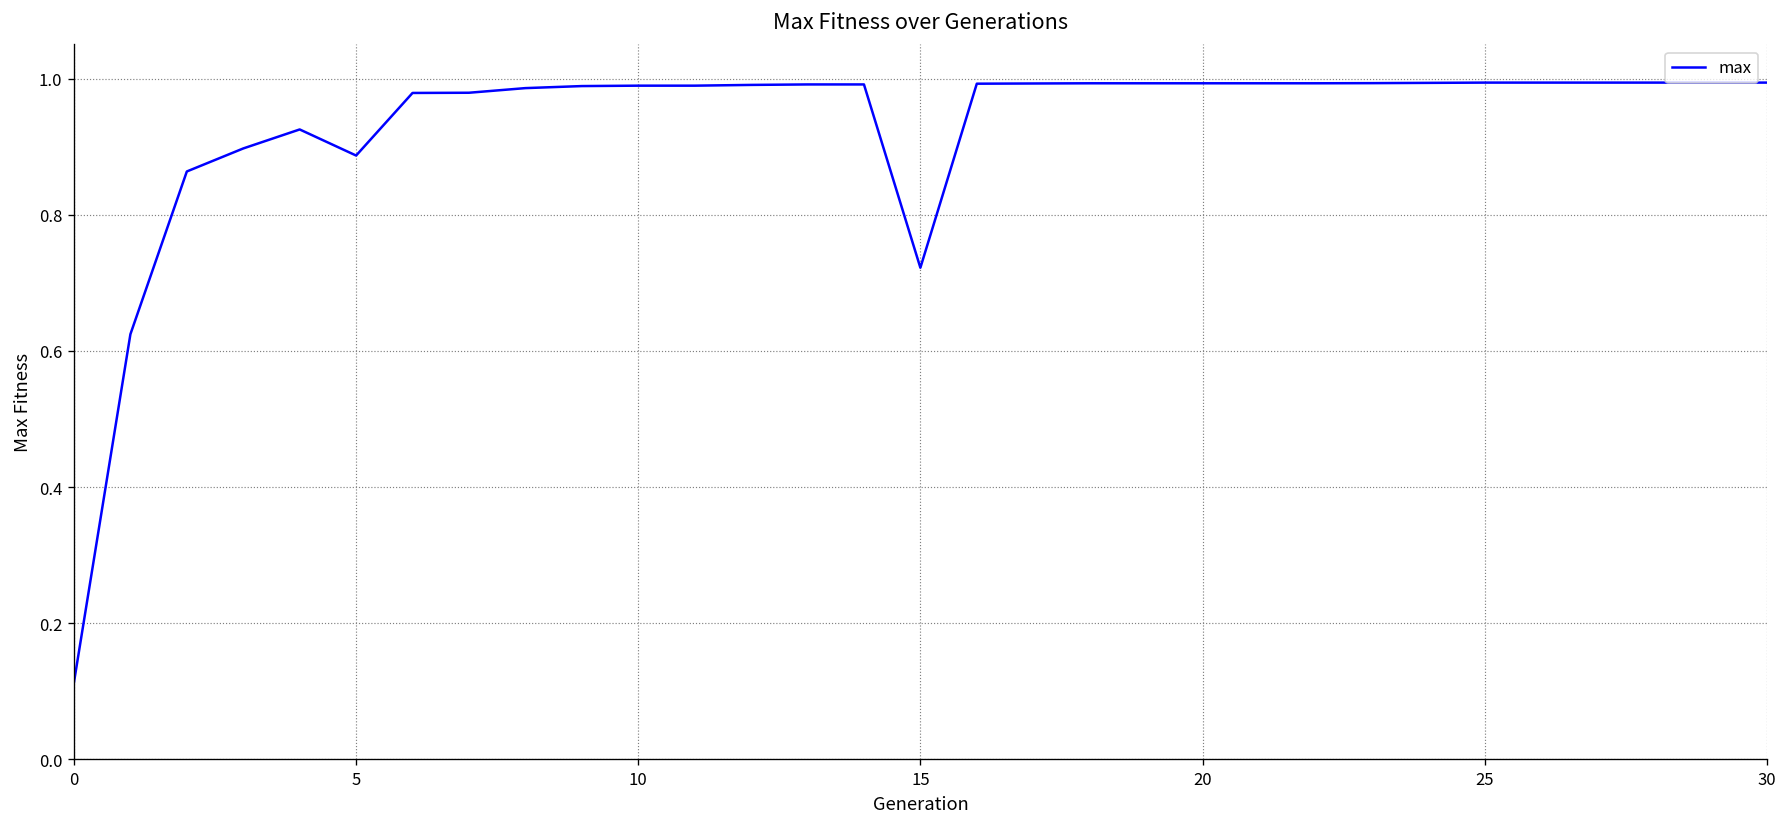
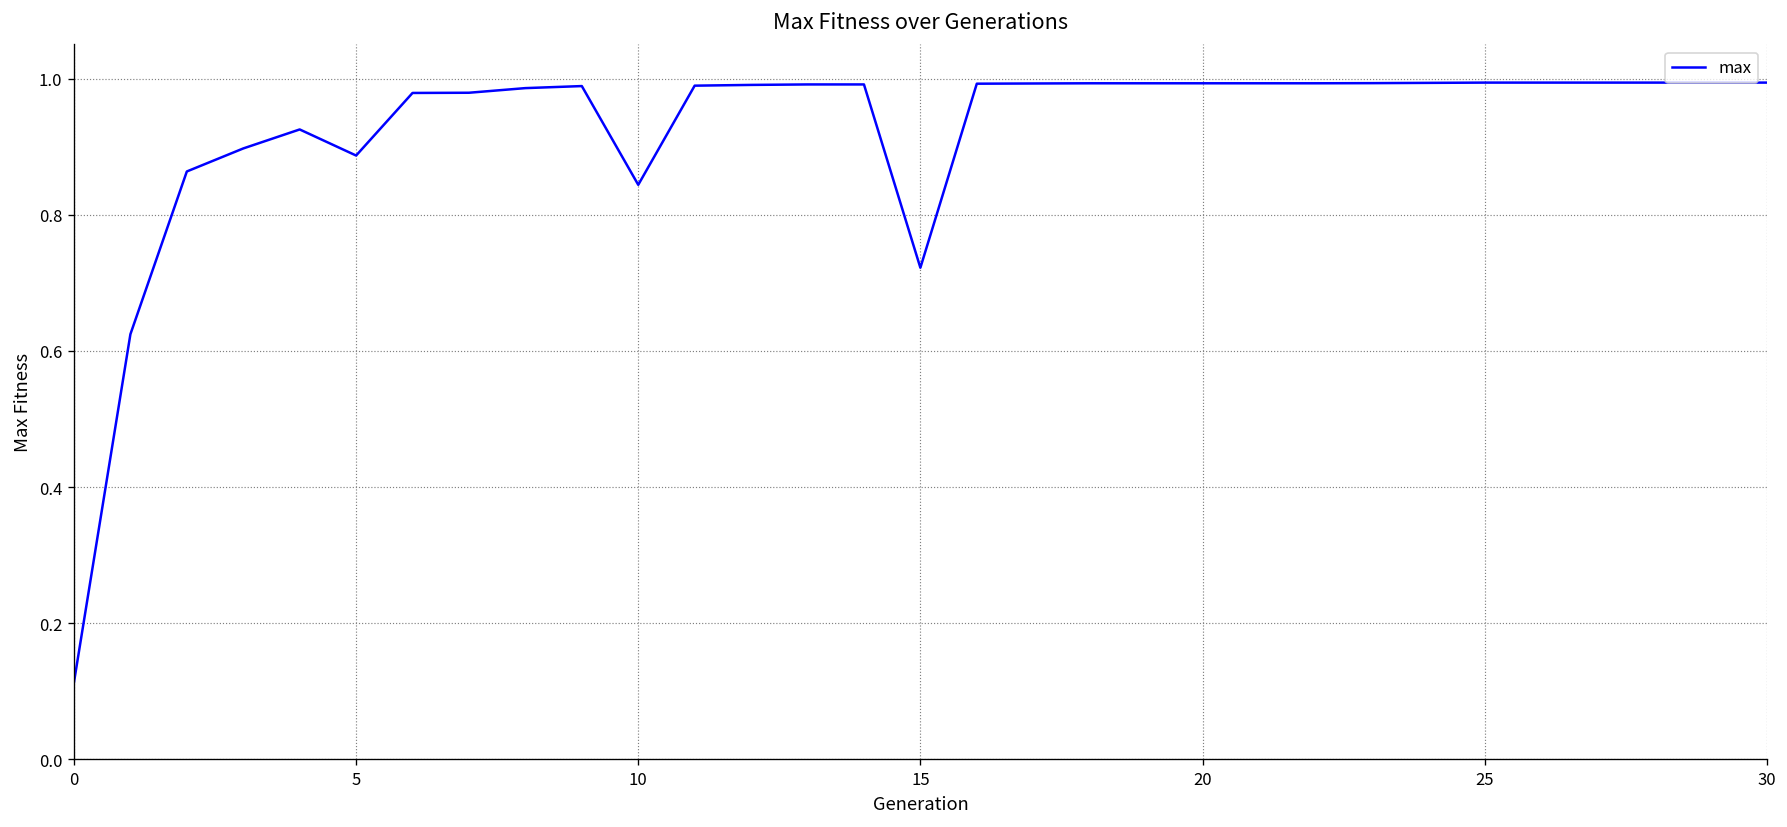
  {
    "0": 0.11,
    "5": 0.89,
-   "10": 0.99,
+   "10": 0.84,
    "15": 0.72,
    "20": 0.99,
    "25": 0.99,
    "30": 0.99
  }
